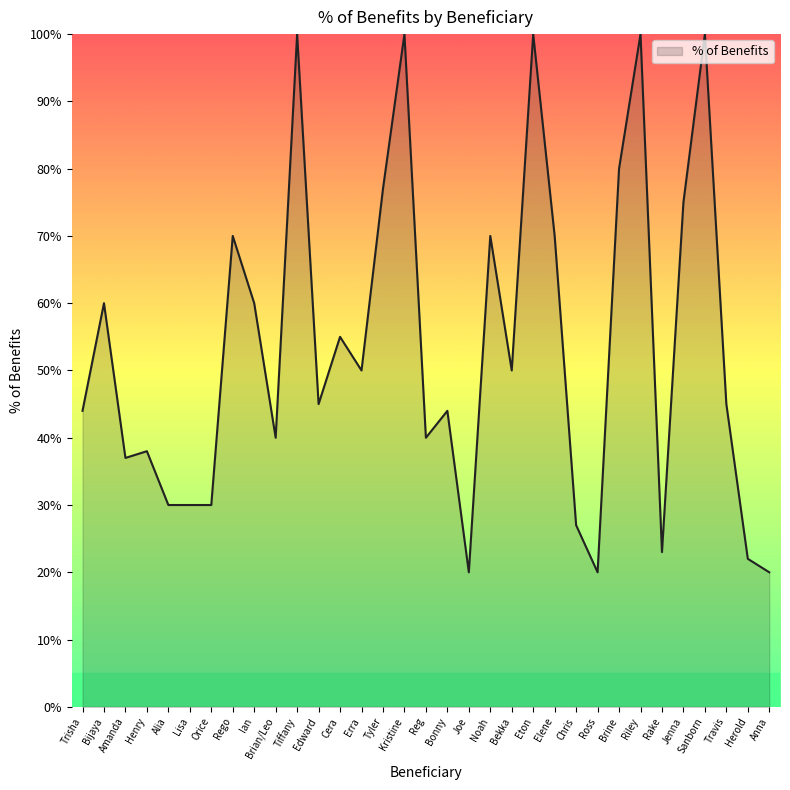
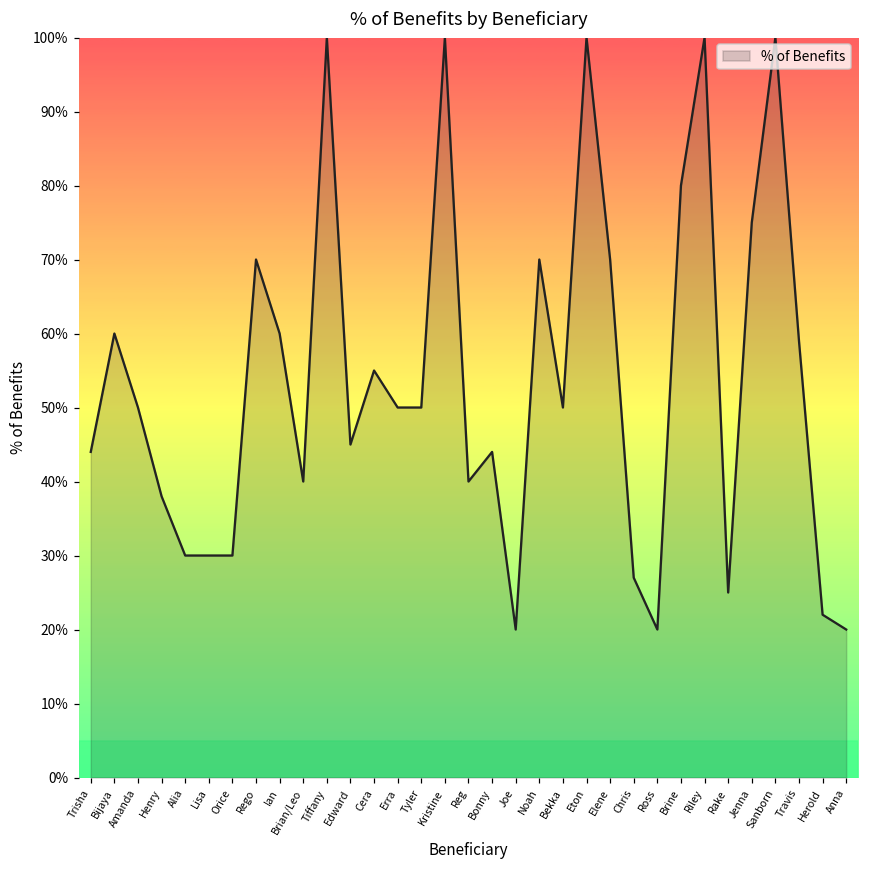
  {
    "Trisha": "44%",
    "Bijaya": "60%",
-   "Amanda": "37%",
+   "Amanda": "50%",
    "Henry": "38%",
    "Alia": "30%",
    "Lisa": "30%",
    "Orice": "30%",
    "Rego": "70%",
    "Ian": "60%",
    "Brian/Leo": "40%",
    "Tiffany": "100%",
    "Edward": "45%",
    "Cera": "55%",
    "Erra": "50%",
-   "Tyler": "77%",
+   "Tyler": "50%",
    "Kristine": "100%",
    "Reg": "40%",
    "Bonny": "44%",
    "Joe": "20%",
    "Noah": "70%",
    "Bekka": "50%",
    "Eton": "100%",
    "Elene": "70%",
    "Chris": "27%",
    "Ross": "20%",
    "Brine": "80%",
    "Riley": "100%",
-   "Rake": "23%",
+   "Rake": "25%",
    "Jenna": "75%",
    "Sanborn": "100%",
-   "Travis": "45%",
+   "Travis": "59%",
    "Herold": "22%",
    "Anna": "20%"
  }
